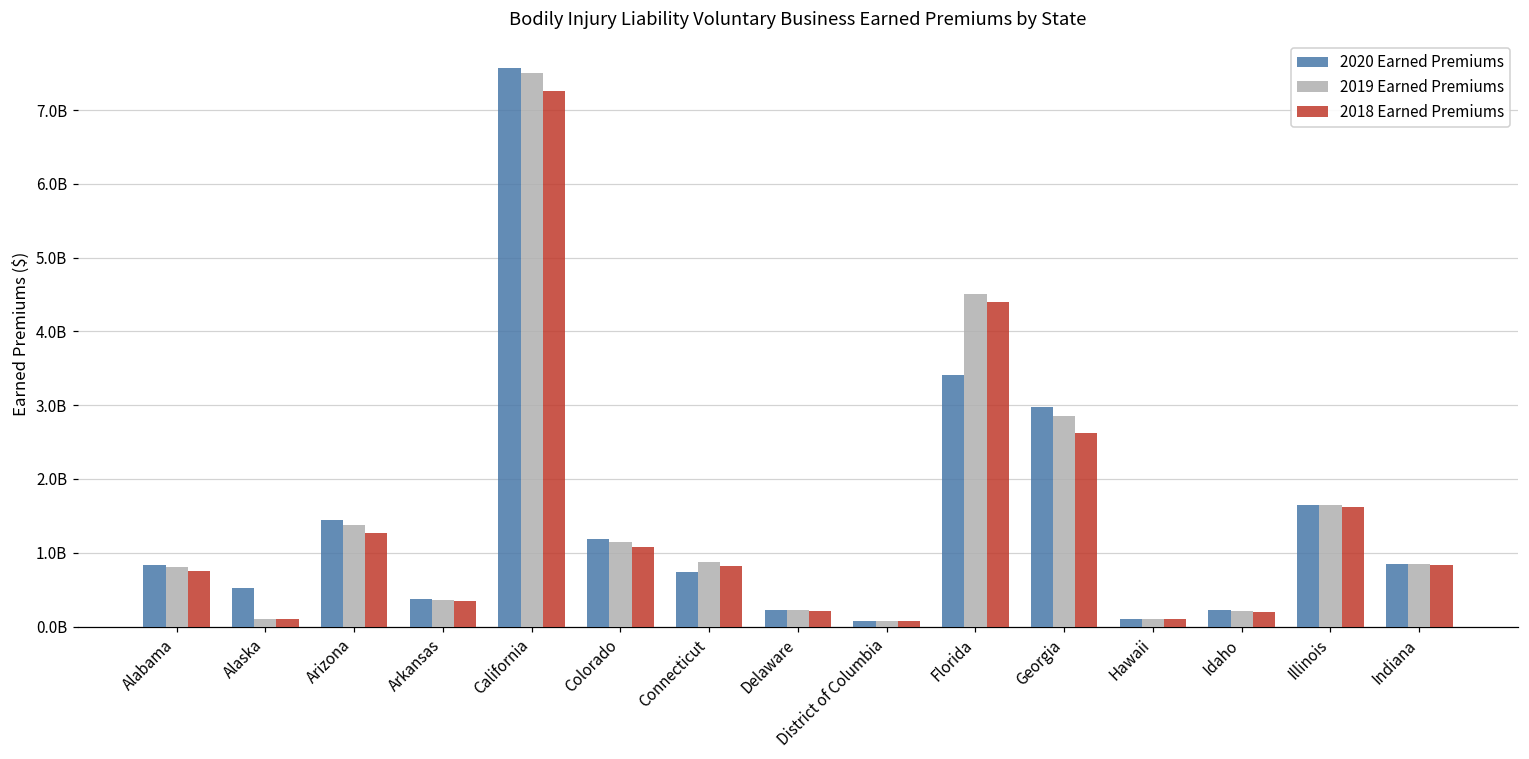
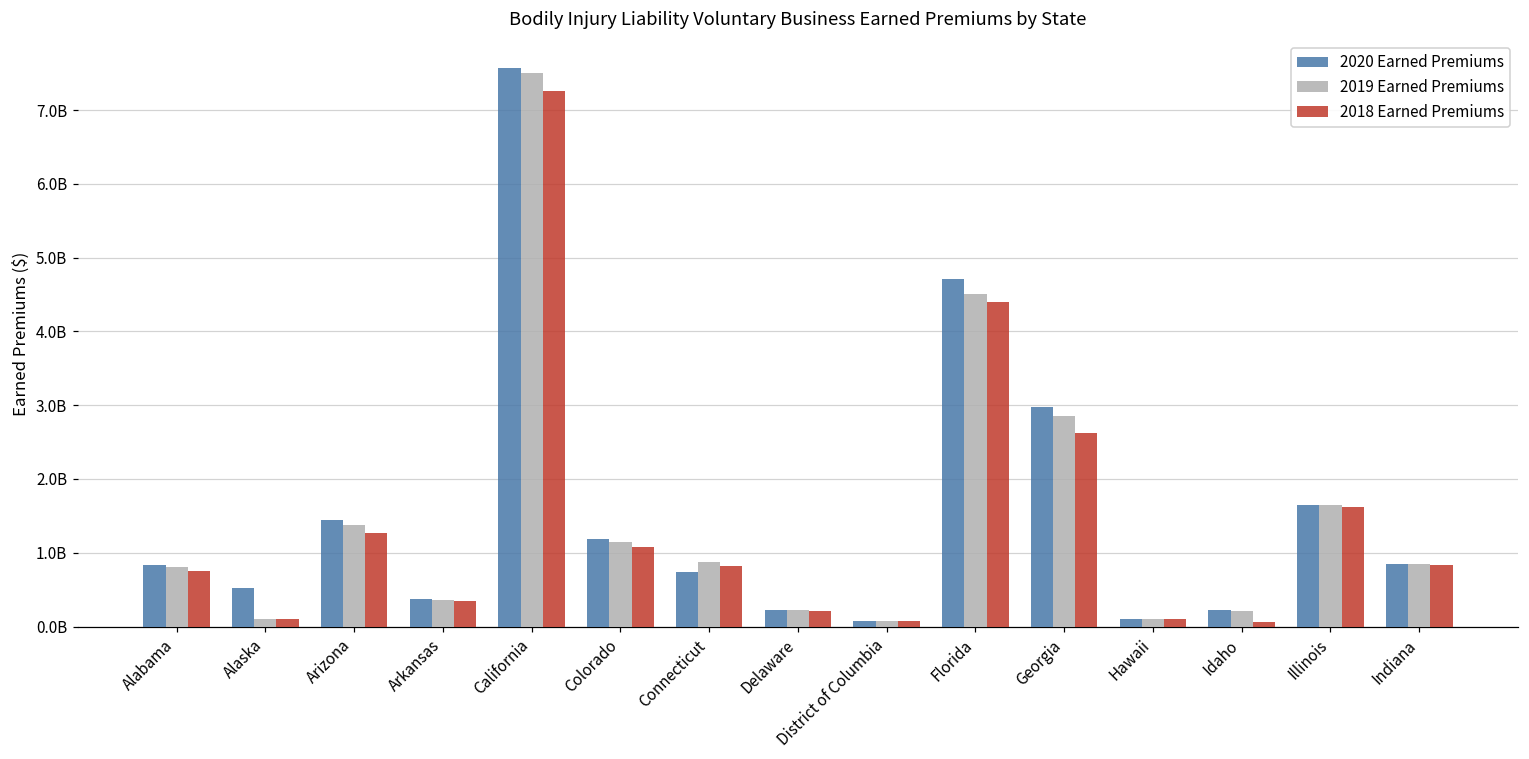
  {
    "2020 Earned Premiums": {
      "Alabama": 800000000,
      "Alaska": 500000000,
      "Arizona": 1400000000,
      "Arkansas": 400000000,
      "California": 7600000000,
      "Colorado": 1200000000,
      "Connecticut": 700000000,
      "Delaware": 200000000,
      "District of Columbia": 100000000,
-     "Florida": 3400000000,
+     "Florida": 4700000000,
      "Georgia": 3000000000,
      "Hawaii": 100000000,
      "Idaho": 200000000,
      "Illinois": 1600000000,
      "Indiana": 800000000
    },
    "2019 Earned Premiums": {
      "Alabama": 800000000,
      "Alaska": 100000000,
      "Arizona": 1400000000,
      "Arkansas": 400000000,
      "California": 7500000000,
      "Colorado": 1100000000,
      "Connecticut": 900000000,
      "Delaware": 200000000,
      "District of Columbia": 100000000,
      "Florida": 4500000000,
      "Georgia": 2900000000,
      "Hawaii": 100000000,
      "Idaho": 200000000,
      "Illinois": 1600000000,
      "Indiana": 800000000
    },
    "2018 Earned Premiums": {
      "Alabama": 800000000,
      "Alaska": 100000000,
      "Arizona": 1300000000,
      "Arkansas": 300000000,
      "California": 7300000000,
      "Colorado": 1100000000,
      "Connecticut": 800000000,
      "Delaware": 200000000,
      "District of Columbia": 100000000,
      "Florida": 4400000000,
      "Georgia": 2600000000,
      "Hawaii": 100000000,
-     "Idaho": 200000000,
+     "Idaho": 100000000,
      "Illinois": 1600000000,
      "Indiana": 800000000
    }
  }
